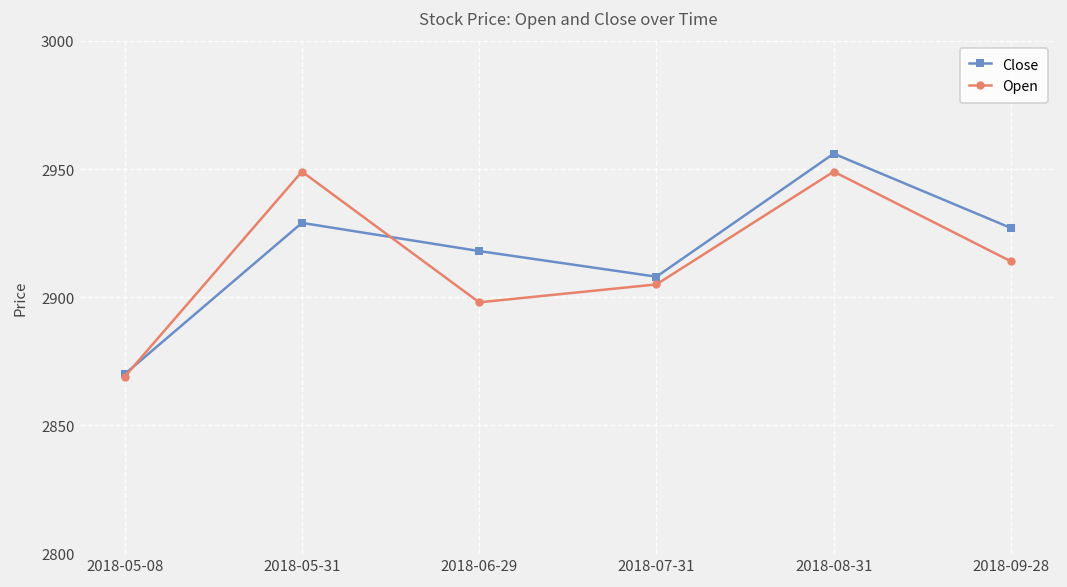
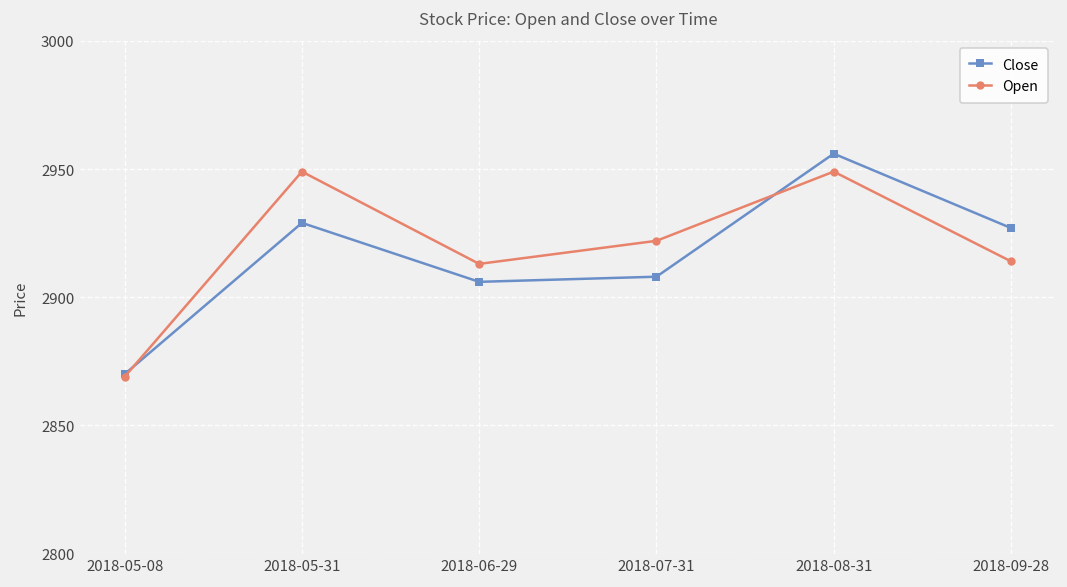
  {
    "Close": {
      "2018-05-31": 2929,
-     "2018-06-29": 2918,
+     "2018-06-29": 2906,
      "2018-07-31": 2908,
      "2018-08-31": 2956,
      "2018-09-28": 2927
    },
    "Open": {
      "2018-05-31": 2949,
-     "2018-06-29": 2898,
-     "2018-07-31": 2905,
+     "2018-06-29": 2913,
+     "2018-07-31": 2922,
      "2018-08-31": 2949,
      "2018-09-28": 2914
    }
  }
